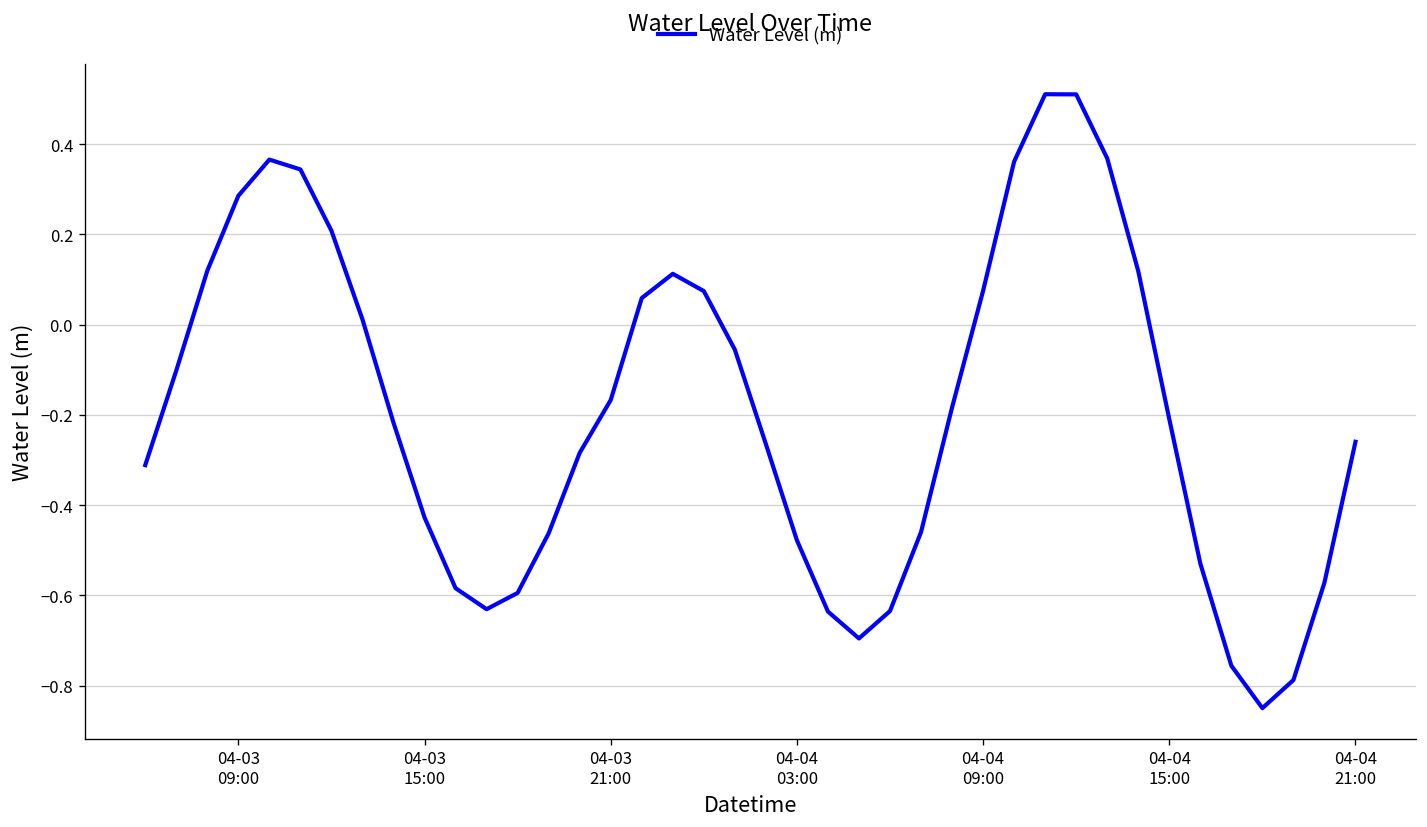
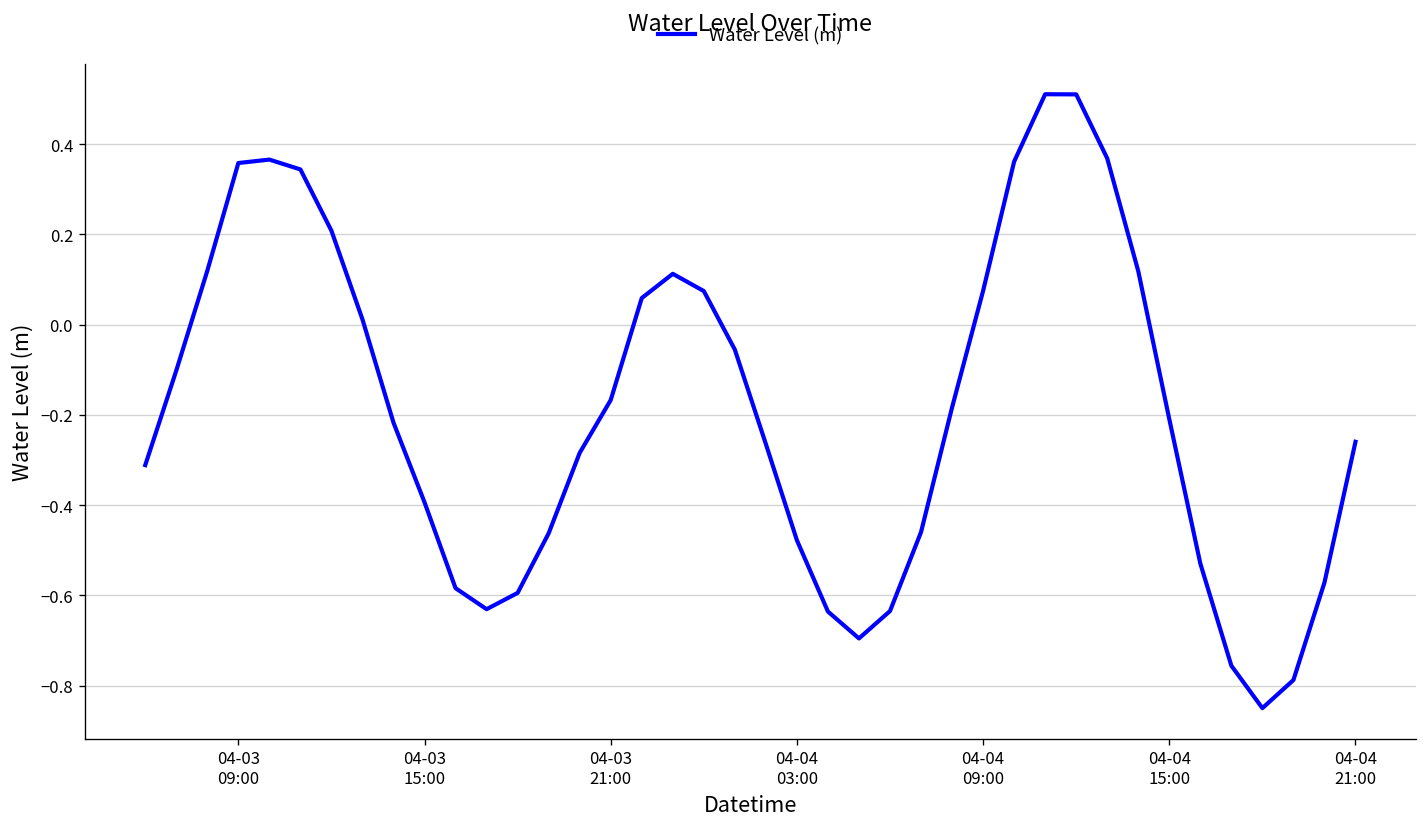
  {
-   "04-03 09:00": 0.29,
-   "04-03 15:00": -0.43,
+   "04-03 09:00": 0.36,
+   "04-03 15:00": -0.39,
    "04-03 21:00": -0.17,
    "04-04 03:00": -0.48,
    "04-04 09:00": 0.08,
    "04-04 15:00": -0.21,
    "04-04 21:00": -0.26
  }
